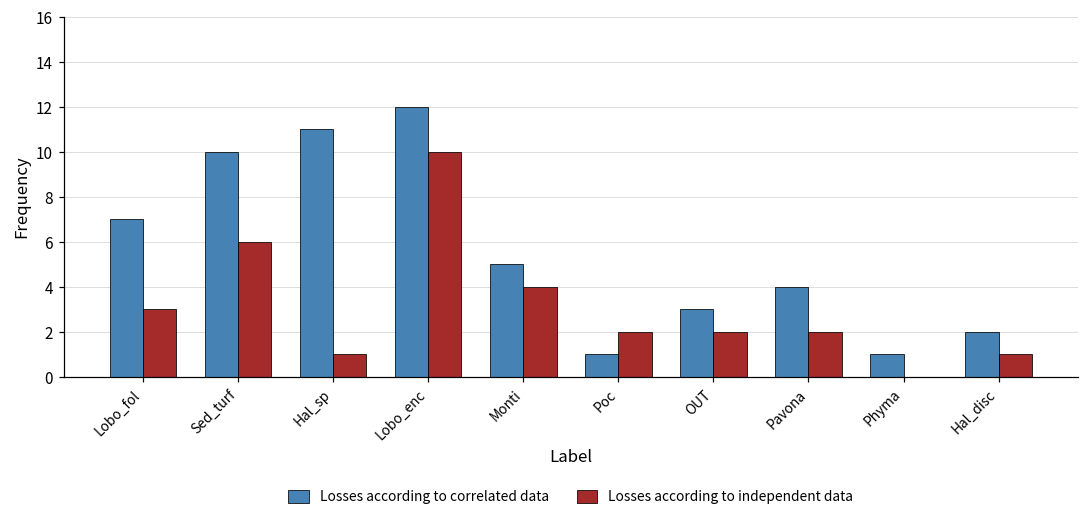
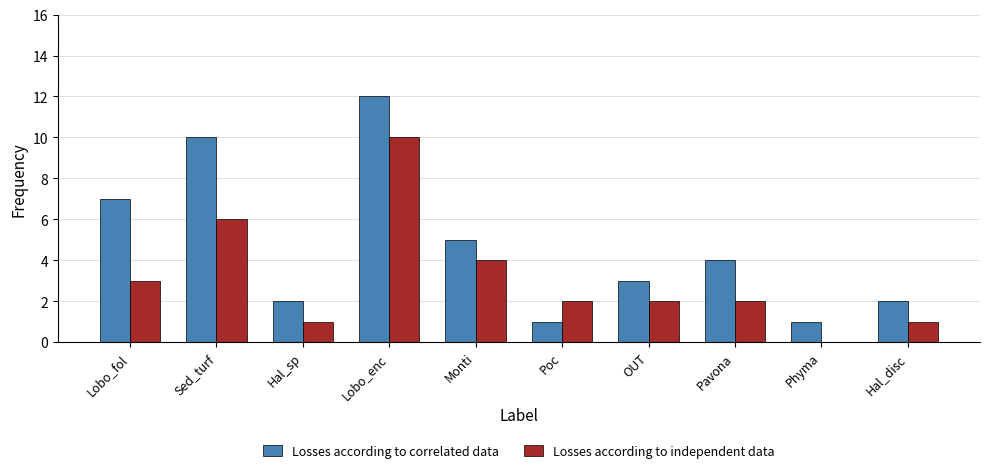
  {
    "Losses according to correlated data": {
      "Lobo_fol": 7,
      "Sed_turf": 10,
-     "Hal_sp": 11,
+     "Hal_sp": 2,
      "Lobo_enc": 12,
      "Monti": 5,
      "Poc": 1,
      "OUT": 3,
      "Pavona": 4,
      "Phyma": 1,
      "Hal_disc": 2
    },
    "Losses according to independent data": {
      "Lobo_fol": 3,
      "Sed_turf": 6,
      "Hal_sp": 1,
      "Lobo_enc": 10,
      "Monti": 4,
      "Poc": 2,
      "OUT": 2,
      "Pavona": 2,
      "Phyma": 0,
      "Hal_disc": 1
    }
  }
